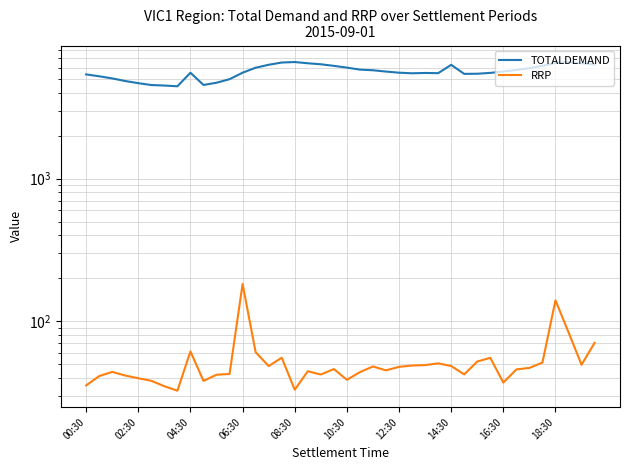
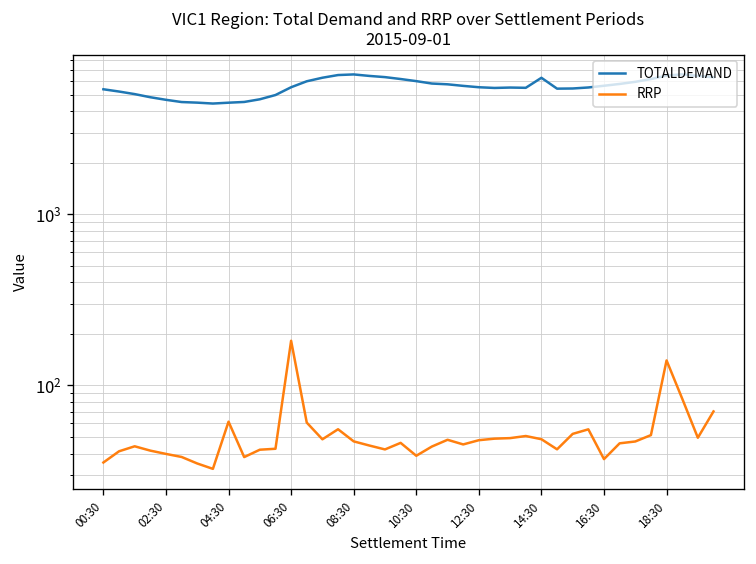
  {
    "TOTALDEMAND": {
      "00:30": 5400,
      "02:30": 4700,
-     "04:30": 5500,
+     "04:30": 4500,
      "06:30": 5500,
      "08:30": 7000,
      "10:30": 6000,
      "12:30": 5500,
      "14:30": 6000
    },
    "RRP": {
      "00:30": 35,
      "02:30": 40,
      "04:30": 61,
      "06:30": 180,
-     "08:30": 33,
+     "08:30": 47,
      "10:30": 39,
      "12:30": 48,
      "14:30": 49,
      "16:30": 37,
      "18:30": 140
    }
  }
